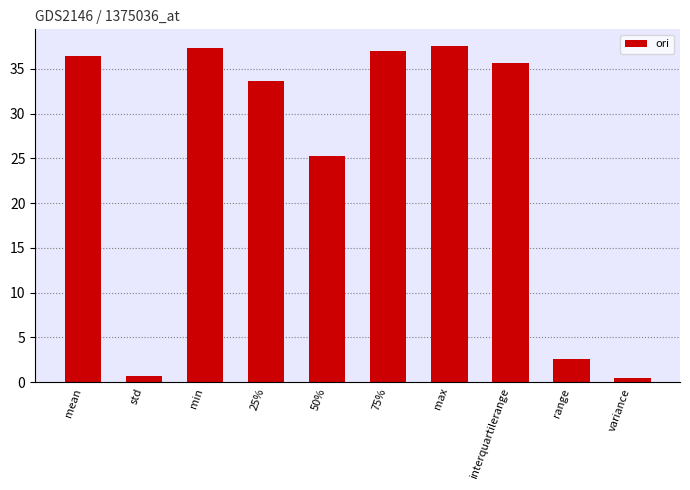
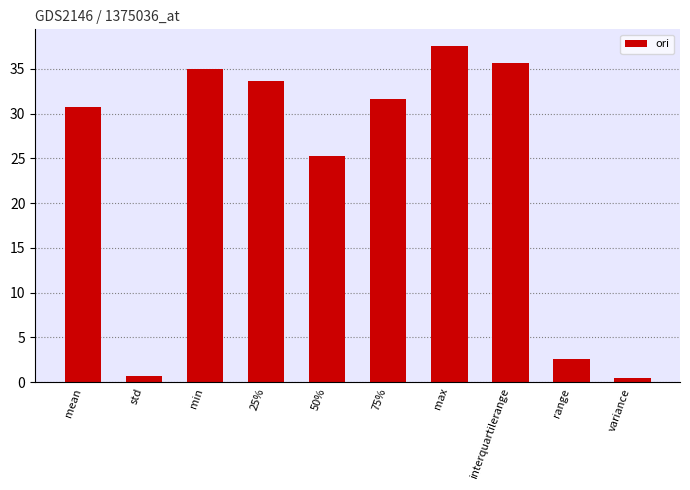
  {
-   "mean": 36,
+   "mean": 31,
    "std": 1,
-   "min": 37,
+   "min": 35,
    "25%": 34,
    "50%": 25,
-   "75%": 37,
+   "75%": 32,
    "max": 38,
    "interquartilerange": 36,
    "range": 3,
    "variance": 1
  }
